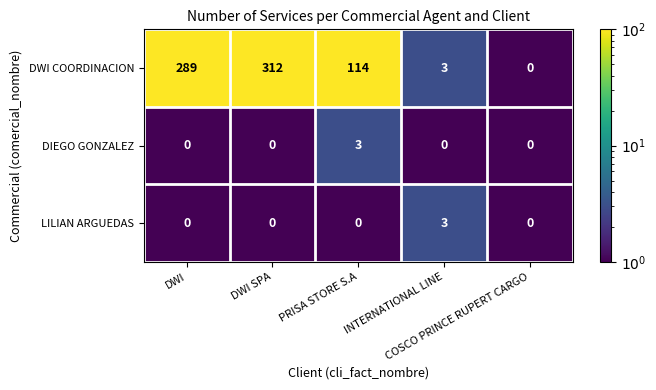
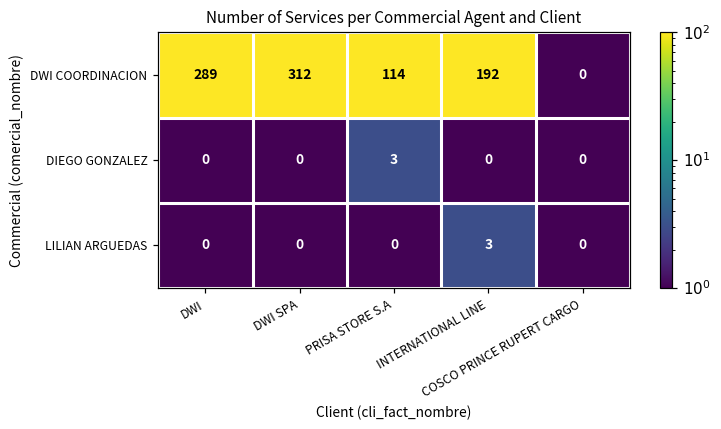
  {
    "DWI COORDINACION": {
      "DWI": 289,
      "DWI SPA": 312,
      "PRISA STORE S.A": 114,
-     "INTERNATIONAL LINE": 3,
+     "INTERNATIONAL LINE": 192,
      "COSCO PRINCE RUPERT CARGO": 0
    },
    "DIEGO GONZALEZ": {
      "DWI": 0,
      "DWI SPA": 0,
      "PRISA STORE S.A": 3,
      "INTERNATIONAL LINE": 0,
      "COSCO PRINCE RUPERT CARGO": 0
    },
    "LILIAN ARGUEDAS": {
      "DWI": 0,
      "DWI SPA": 0,
      "PRISA STORE S.A": 0,
      "INTERNATIONAL LINE": 3,
      "COSCO PRINCE RUPERT CARGO": 0
    }
  }
